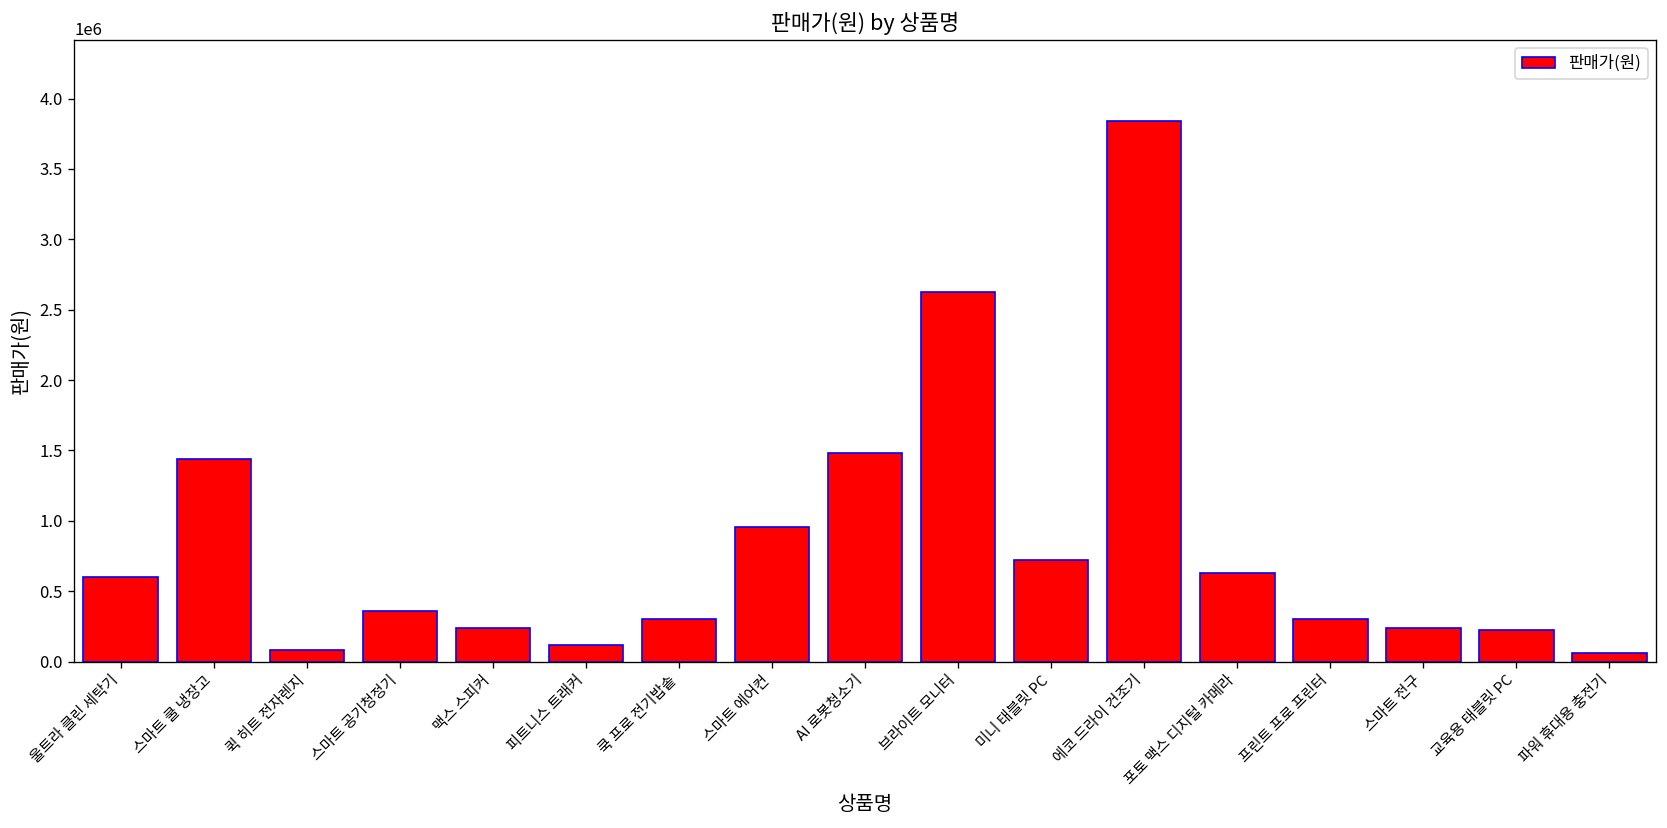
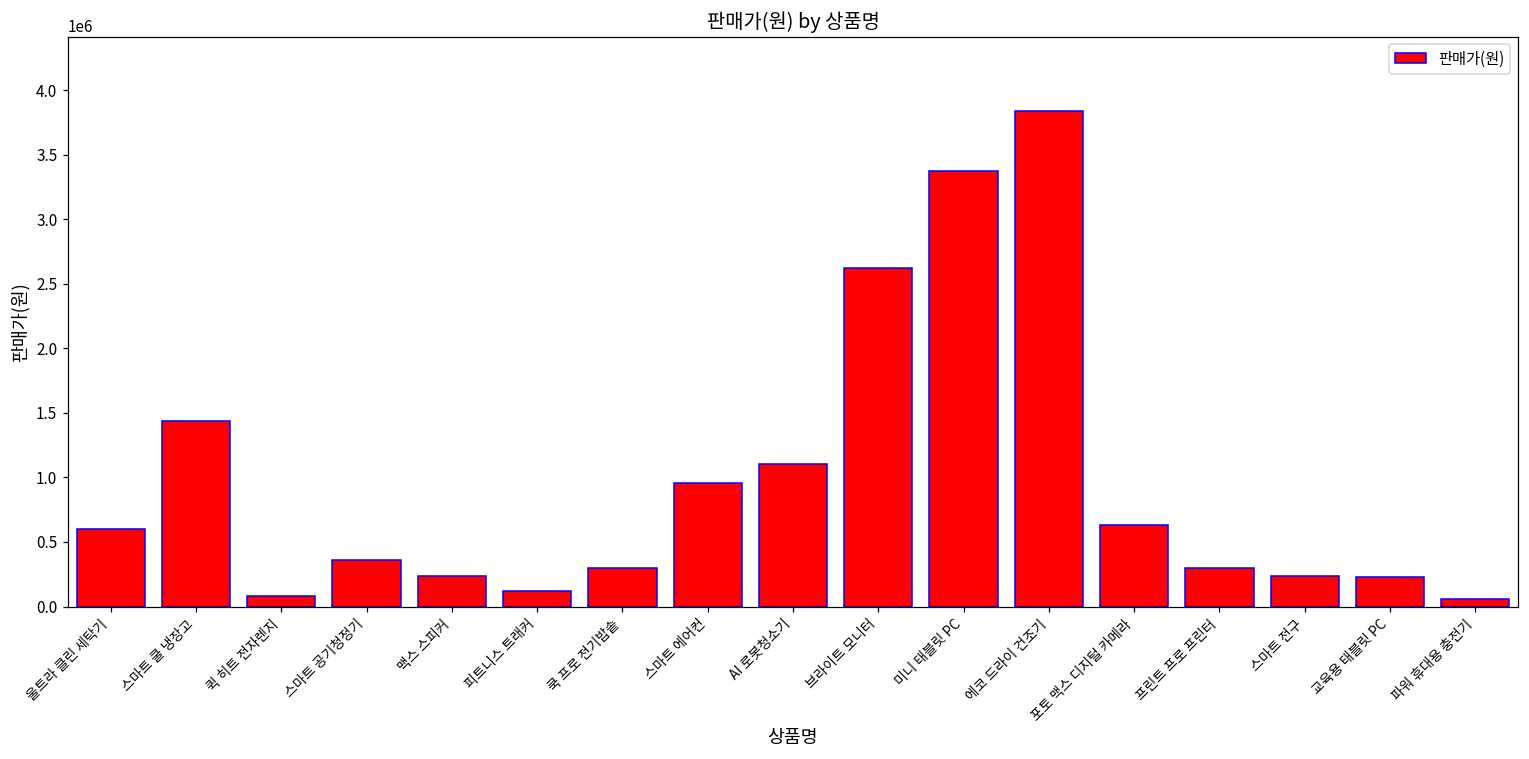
  {
    "울트라 클린 세탁기": 600000,
    "스마트 쿨 냉장고": 1440000,
    "퀵 히트 전자렌지": 80000,
    "스마트 공기청정기": 360000,
    "맥스 스피커": 240000,
    "피트니스 트래커": 120000,
    "쿡 프로 전기밥솥": 300000,
    "스마트 에어컨": 960000,
-   "AI 로봇청소기": 1480000,
+   "AI 로봇청소기": 1100000,
    "브라이트 모니터": 2620000,
-   "미니 태블릿 PC": 720000,
+   "미니 태블릿 PC": 3370000,
    "에코 드라이 건조기": 3840000,
    "포토 맥스 디지털 카메라": 630000,
    "프린트 프로 프린터": 300000,
    "스마트 전구": 240000,
    "교육용 태블릿 PC": 230000,
    "파워 휴대용 충전기": 60000
  }
